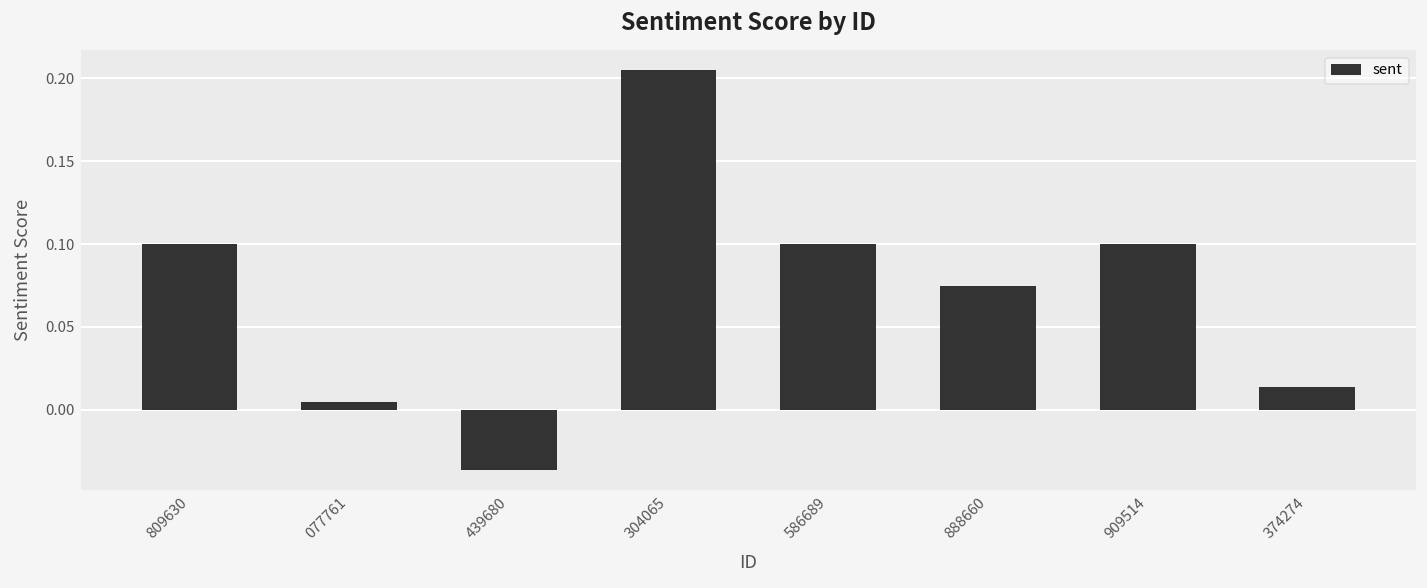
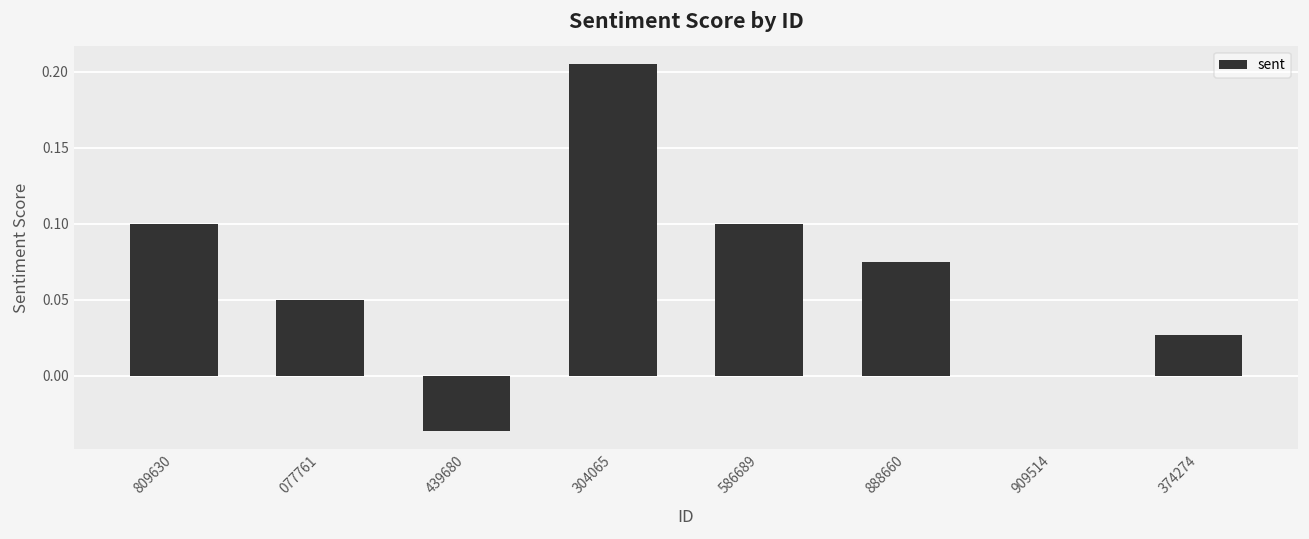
  {
    "809630": 0.100,
-   "077761": 0.005,
+   "077761": 0.050,
    "439680": -0.036,
    "304065": 0.205,
    "586689": 0.100,
    "888660": 0.075,
-   "909514": 0.1,
-   "374274": 0.014
+   "909514": 0.0,
+   "374274": 0.027
  }
